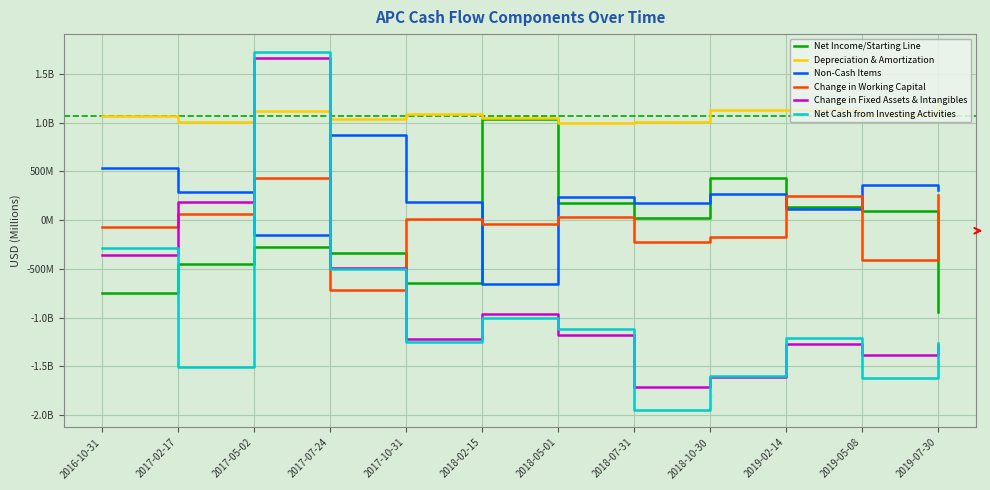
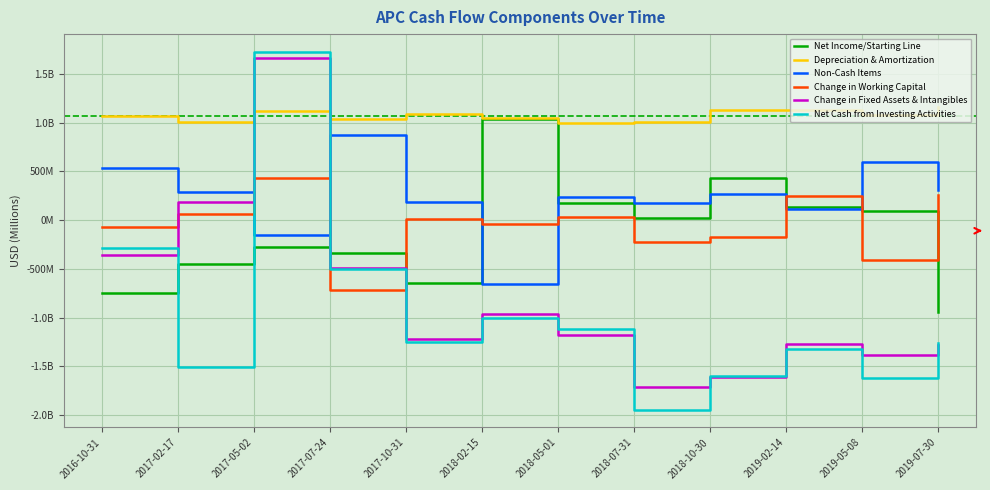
  {
    "Net Income/Starting Line": {
      "2016-10-31": -700000000,
      "2017-02-17": -500000000,
      "2017-05-02": -300000000,
      "2017-07-24": -300000000,
      "2017-10-31": -600000000,
      "2018-05-01": 200000000,
      "2018-07-31": 0,
      "2018-10-30": 400000000,
      "2019-05-08": 100000000,
      "2019-07-30": -900000000
    },
    "Depreciation & Amortization": {
      "2016-10-31": 1100000000,
      "2017-02-17": 1000000000,
      "2017-05-02": 1100000000,
      "2017-07-24": 1000000000,
      "2017-10-31": 1100000000,
      "2018-05-01": 1000000000,
      "2018-07-31": 1000000000,
      "2018-10-30": 1100000000,
      "2019-02-14": 1100000000
    },
    "Non-Cash Items": {
      "2016-10-31": 500000000,
      "2017-02-17": 300000000,
      "2017-05-02": -200000000,
      "2017-07-24": 900000000,
      "2017-10-31": 200000000,
      "2018-02-15": -700000000,
      "2018-05-01": 200000000,
      "2018-07-31": 200000000,
      "2018-10-30": 300000000,
-     "2019-05-08": 400000000,
+     "2019-05-08": 600000000,
      "2019-07-30": 300000000
    },
    "Change in Working Capital": {
      "2016-10-31": -100000000,
      "2017-02-17": 100000000,
      "2017-05-02": 400000000,
      "2017-07-24": -700000000,
      "2017-10-31": 0,
      "2018-02-15": 0,
      "2018-05-01": 0,
      "2018-07-31": -200000000,
      "2018-10-30": -200000000,
      "2019-02-14": 300000000,
      "2019-05-08": -400000000,
      "2019-07-30": 300000000
    },
    "Change in Fixed Assets & Intangibles": {
      "2016-10-31": -400000000,
      "2017-02-17": 200000000,
      "2017-05-02": 1700000000,
      "2018-02-15": -1000000000,
      "2018-05-01": -1200000000,
      "2018-07-31": -1700000000,
      "2019-02-14": -1300000000,
      "2019-05-08": -1400000000
    },
    "Net Cash from Investing Activities": {
      "2016-10-31": -300000000,
      "2017-02-17": -1500000000,
      "2017-05-02": 1700000000,
      "2018-02-15": -1000000000,
      "2018-05-01": -1100000000,
      "2018-07-31": -1900000000,
-     "2019-02-14": -1200000000,
+     "2019-02-14": -1300000000,
      "2019-05-08": -1600000000
    }
  }
